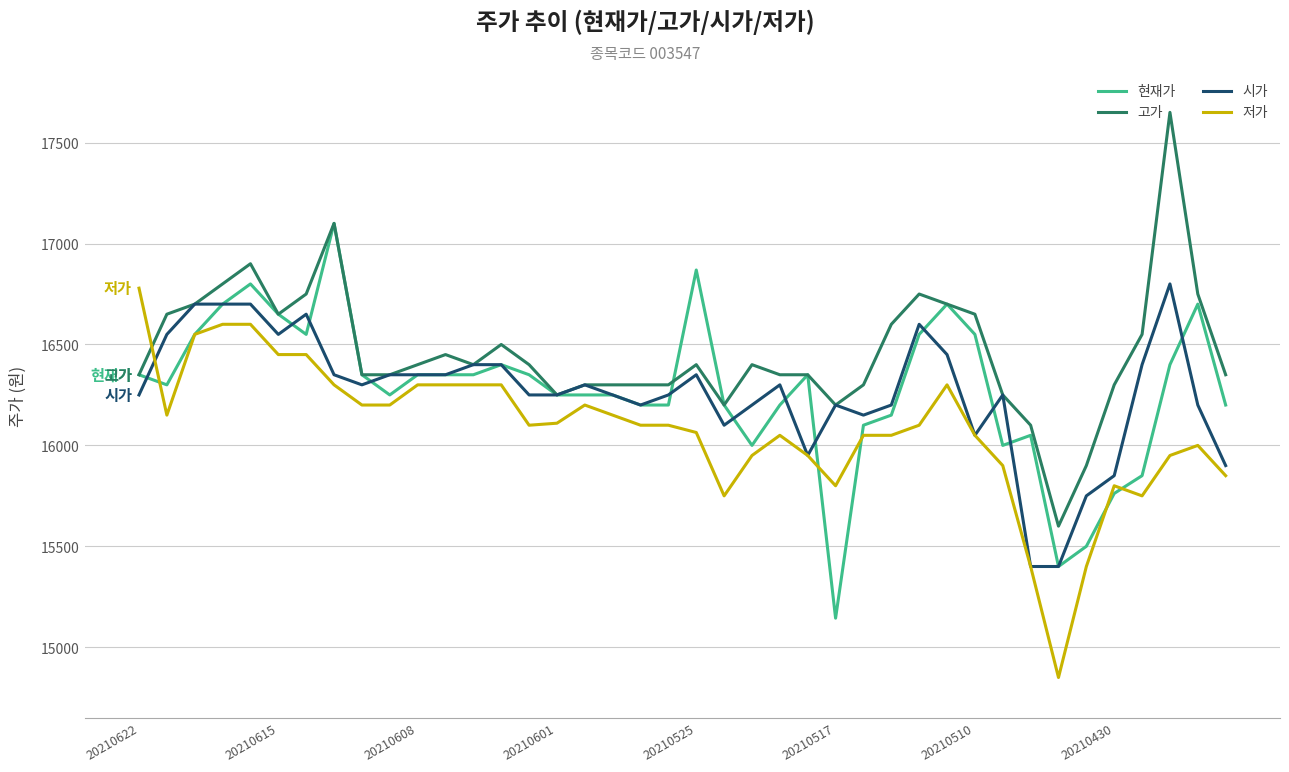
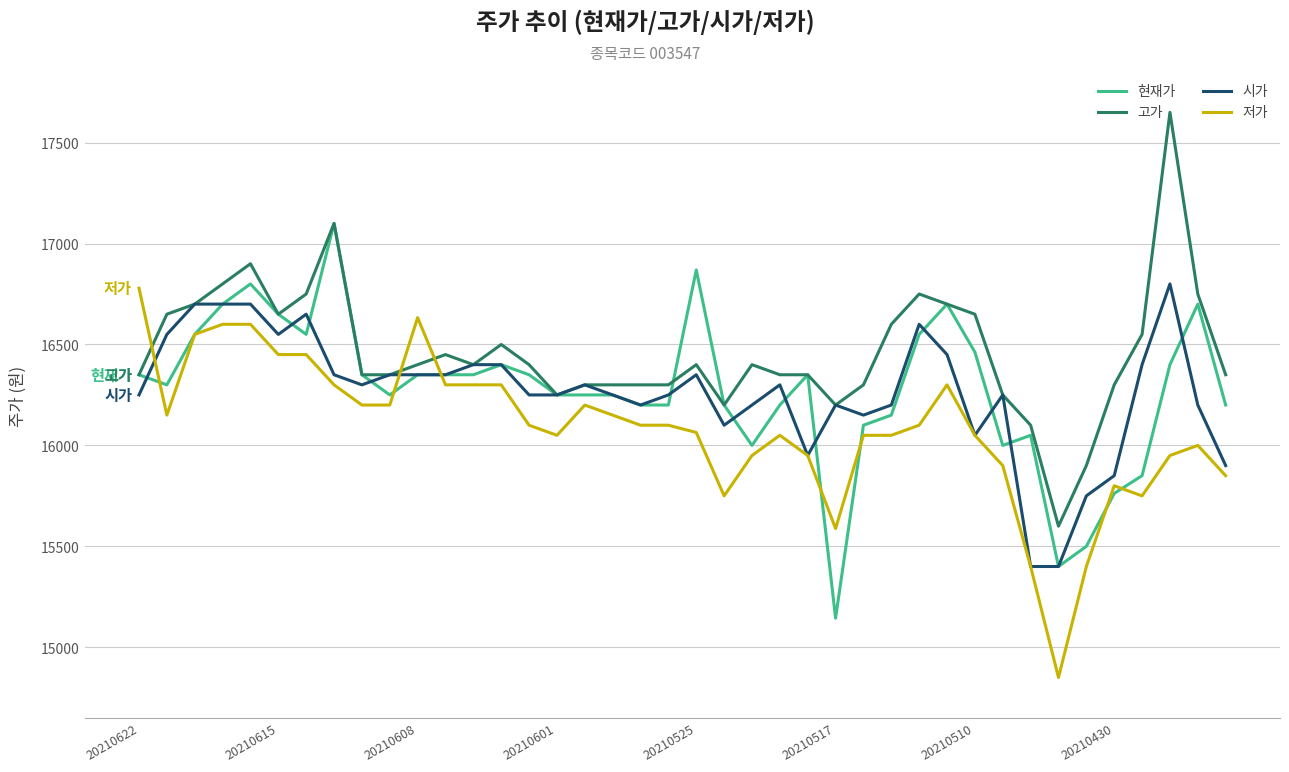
  {
    "현재가": {
      "20210525": 16870,
      "20210517": 15140,
-     "20210510": 16550,
+     "20210510": 16460,
      "20210430": 15760
    },
    "저가": {
      "20210622": 16780,
      "20210615": 16450,
-     "20210608": 16300,
-     "20210601": 16110,
+     "20210608": 16630,
+     "20210601": 16050,
      "20210525": 16060,
-     "20210517": 15800,
+     "20210517": 15590,
      "20210430": 15800
    }
  }
